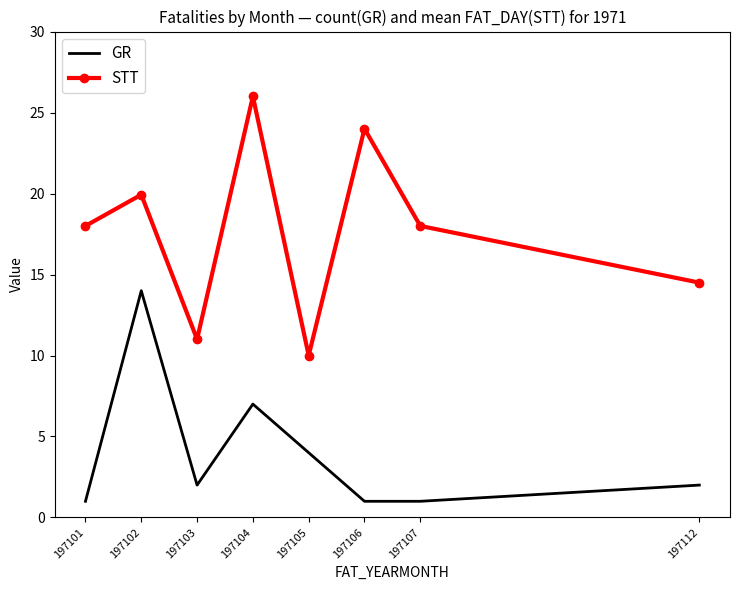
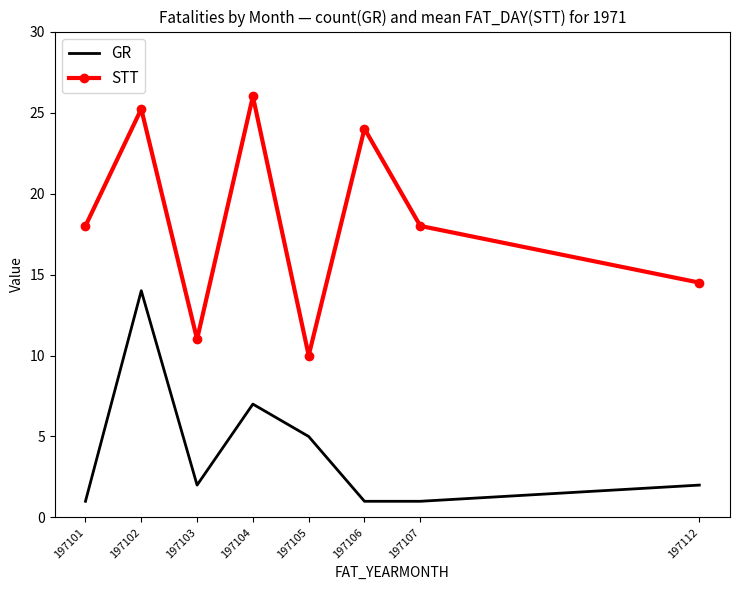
  {
    "GR": {
      "197101": 1,
      "197102": 14,
      "197103": 2,
      "197104": 7,
-     "197105": 4,
+     "197105": 5,
      "197106": 1,
      "197107": 1,
      "197112": 2
    },
    "STT": {
      "197101": 18.0,
-     "197102": 19.9,
+     "197102": 25.2,
      "197103": 11.0,
      "197104": 26.0,
      "197105": 10.0,
      "197106": 24.0,
      "197107": 18.0,
      "197112": 14.5
    }
  }
